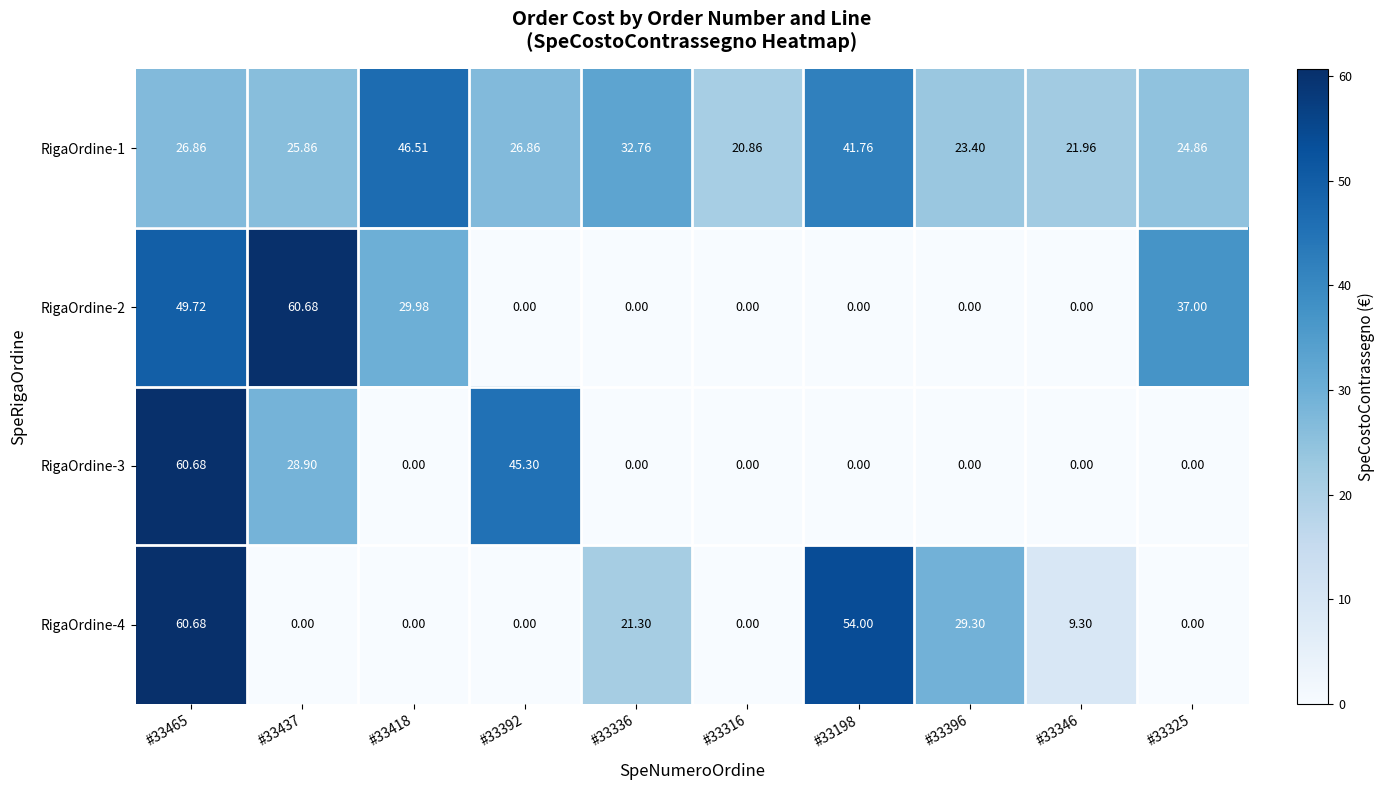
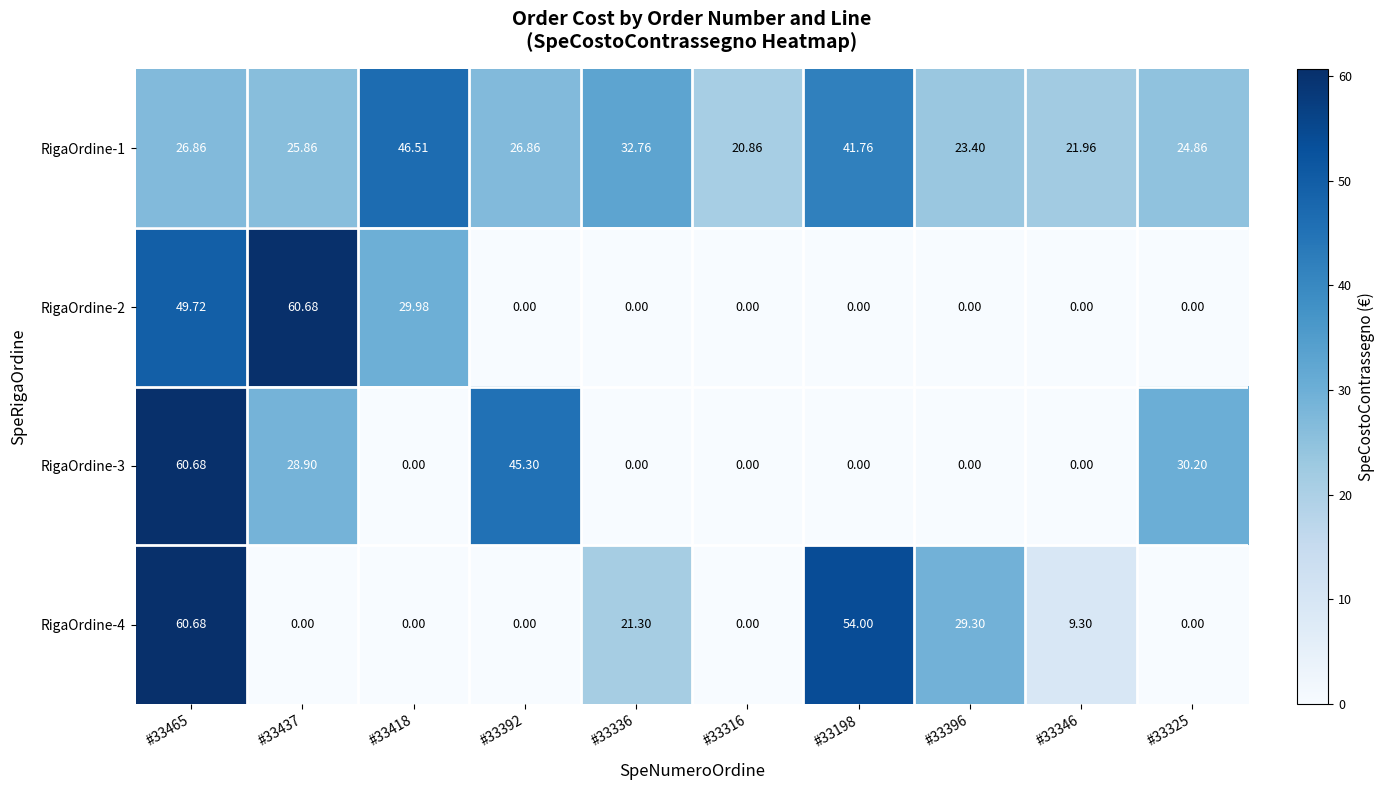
  {
    "RigaOrdine-1": {
      "#33465": 26.86,
      "#33437": 25.86,
      "#33418": 46.51,
      "#33392": 26.86,
      "#33336": 32.76,
      "#33316": 20.86,
      "#33198": 41.76,
      "#33396": 23.40,
      "#33346": 21.96,
      "#33325": 24.86
    },
    "RigaOrdine-2": {
      "#33465": 49.72,
      "#33437": 60.68,
      "#33418": 29.98,
      "#33392": 0.00,
      "#33336": 0.00,
      "#33316": 0.00,
      "#33198": 0.00,
      "#33396": 0.00,
      "#33346": 0.00,
-     "#33325": 37.00
+     "#33325": 0.00
    },
    "RigaOrdine-3": {
      "#33465": 60.68,
      "#33437": 28.90,
      "#33418": 0.00,
      "#33392": 45.30,
      "#33336": 0.00,
      "#33316": 0.00,
      "#33198": 0.00,
      "#33396": 0.00,
      "#33346": 0.00,
-     "#33325": 0.00
+     "#33325": 30.20
    },
    "RigaOrdine-4": {
      "#33465": 60.68,
      "#33437": 0.00,
      "#33418": 0.00,
      "#33392": 0.00,
      "#33336": 21.30,
      "#33316": 0.00,
      "#33198": 54.00,
      "#33396": 29.30,
      "#33346": 9.30,
      "#33325": 0.00
    }
  }
